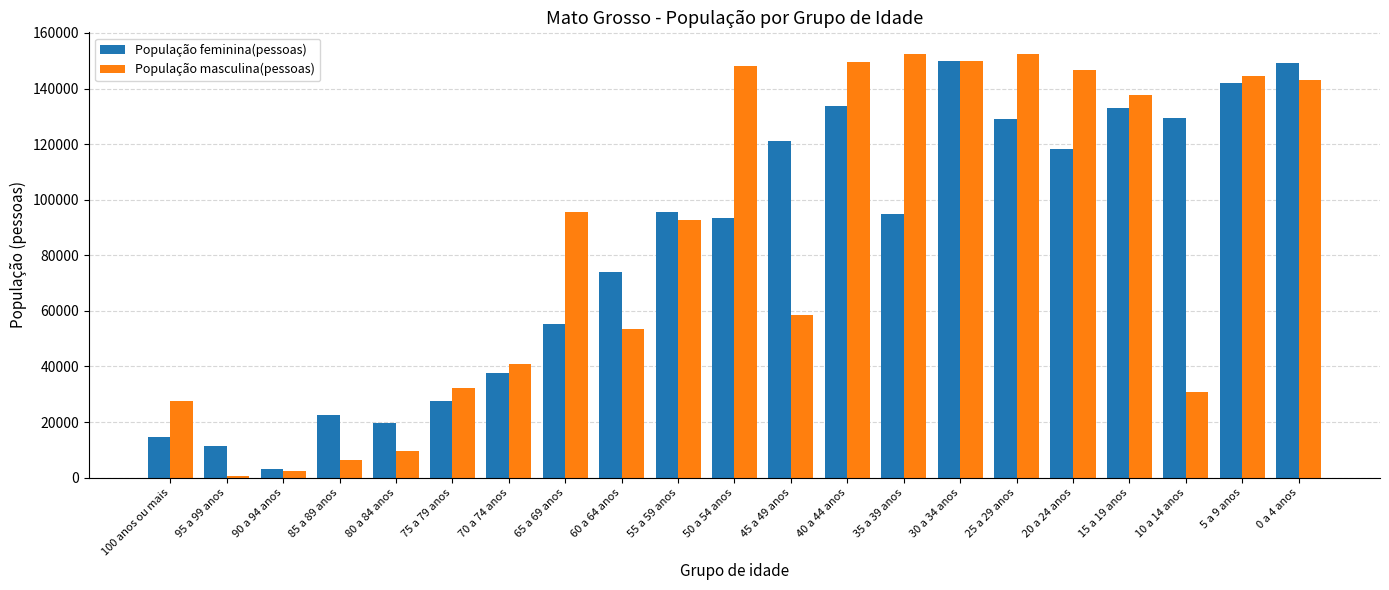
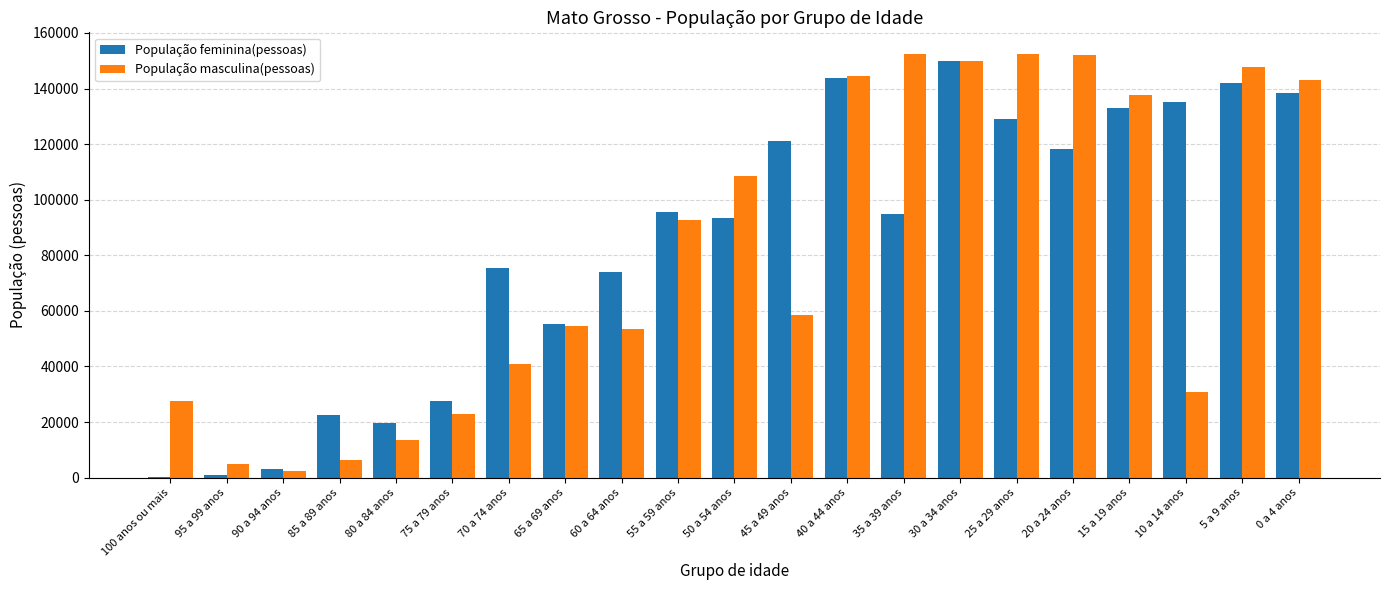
  {
    "População feminina(pessoas)": {
-     "100 anos ou mais": 15000,
-     "95 a 99 anos": 11000,
+     "100 anos ou mais": 0,
+     "95 a 99 anos": 1000,
      "90 a 94 anos": 3000,
      "85 a 89 anos": 22000,
      "80 a 84 anos": 20000,
      "75 a 79 anos": 28000,
-     "70 a 74 anos": 38000,
+     "70 a 74 anos": 75000,
      "65 a 69 anos": 55000,
      "60 a 64 anos": 74000,
      "55 a 59 anos": 96000,
      "50 a 54 anos": 93000,
      "45 a 49 anos": 121000,
-     "40 a 44 anos": 134000,
+     "40 a 44 anos": 144000,
      "35 a 39 anos": 95000,
      "30 a 34 anos": 150000,
      "25 a 29 anos": 129000,
      "20 a 24 anos": 118000,
      "15 a 19 anos": 133000,
-     "10 a 14 anos": 129000,
+     "10 a 14 anos": 135000,
      "5 a 9 anos": 142000,
-     "0 a 4 anos": 149000
+     "0 a 4 anos": 138000
    },
    "População masculina(pessoas)": {
      "100 anos ou mais": 27000,
-     "95 a 99 anos": 1000,
+     "95 a 99 anos": 5000,
      "90 a 94 anos": 2000,
      "85 a 89 anos": 6000,
-     "80 a 84 anos": 10000,
-     "75 a 79 anos": 32000,
+     "80 a 84 anos": 14000,
+     "75 a 79 anos": 23000,
      "70 a 74 anos": 41000,
-     "65 a 69 anos": 96000,
+     "65 a 69 anos": 55000,
      "60 a 64 anos": 53000,
      "55 a 59 anos": 93000,
-     "50 a 54 anos": 148000,
+     "50 a 54 anos": 108000,
      "45 a 49 anos": 59000,
-     "40 a 44 anos": 150000,
+     "40 a 44 anos": 145000,
      "35 a 39 anos": 153000,
      "30 a 34 anos": 150000,
      "25 a 29 anos": 152000,
-     "20 a 24 anos": 147000,
+     "20 a 24 anos": 152000,
      "15 a 19 anos": 138000,
      "10 a 14 anos": 31000,
-     "5 a 9 anos": 145000,
+     "5 a 9 anos": 148000,
      "0 a 4 anos": 143000
    }
  }
